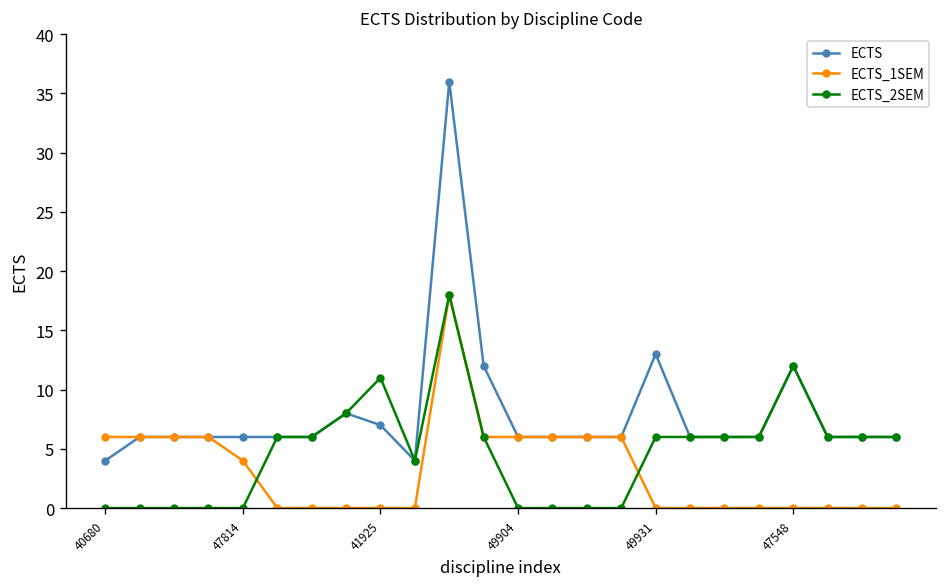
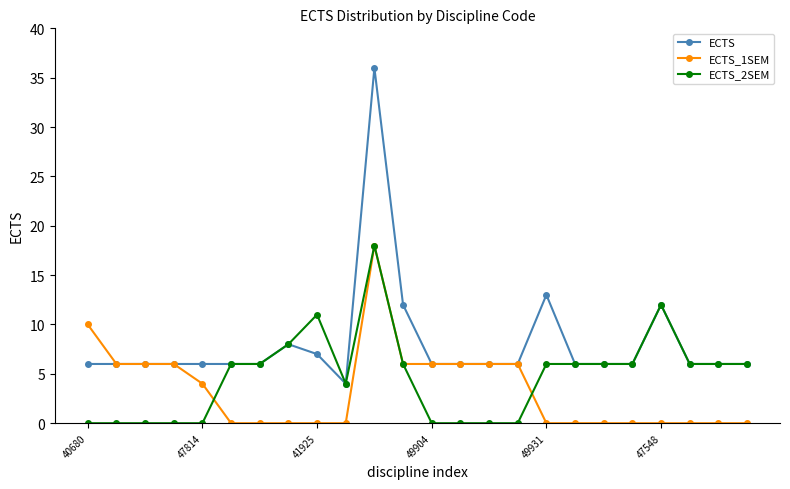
  {
    "ECTS": {
-     "40680": 4,
+     "40680": 6,
      "47814": 6,
      "41925": 7,
      "49931": 13
    },
    "ECTS_1SEM": {
-     "40680": 6,
+     "40680": 10,
      "47814": 4,
      "41925": 0,
      "49931": 0,
      "47548": 0
    },
    "ECTS_2SEM": {
      "40680": 0,
      "47814": 0,
      "41925": 11,
      "49904": 0,
      "49931": 6
    }
  }
